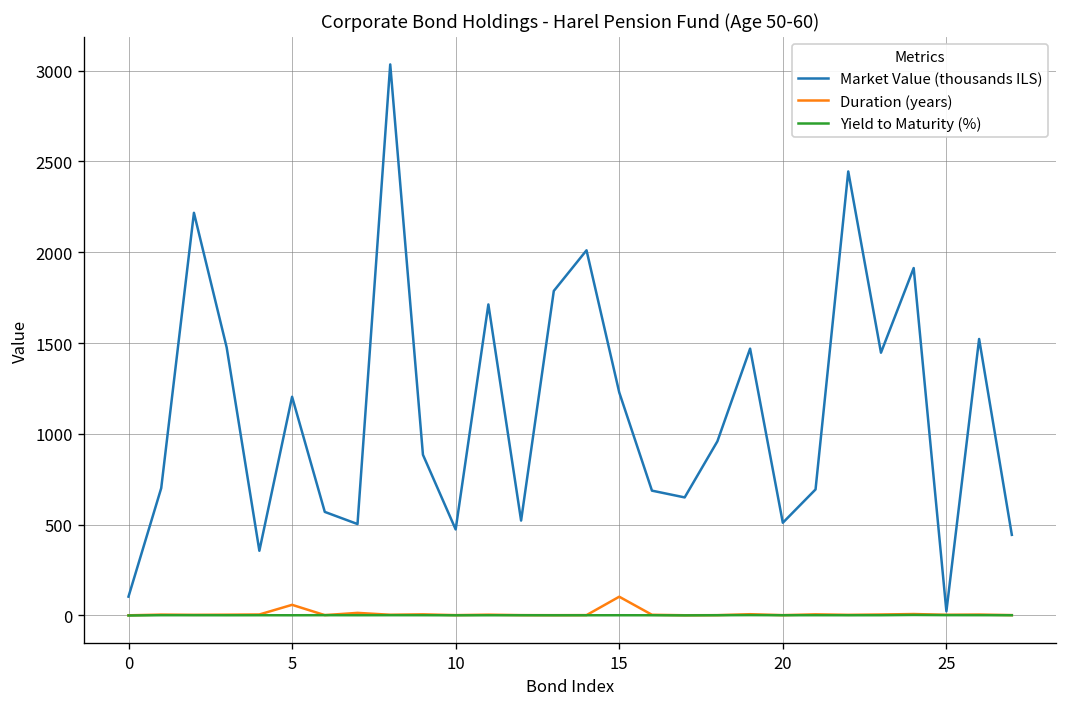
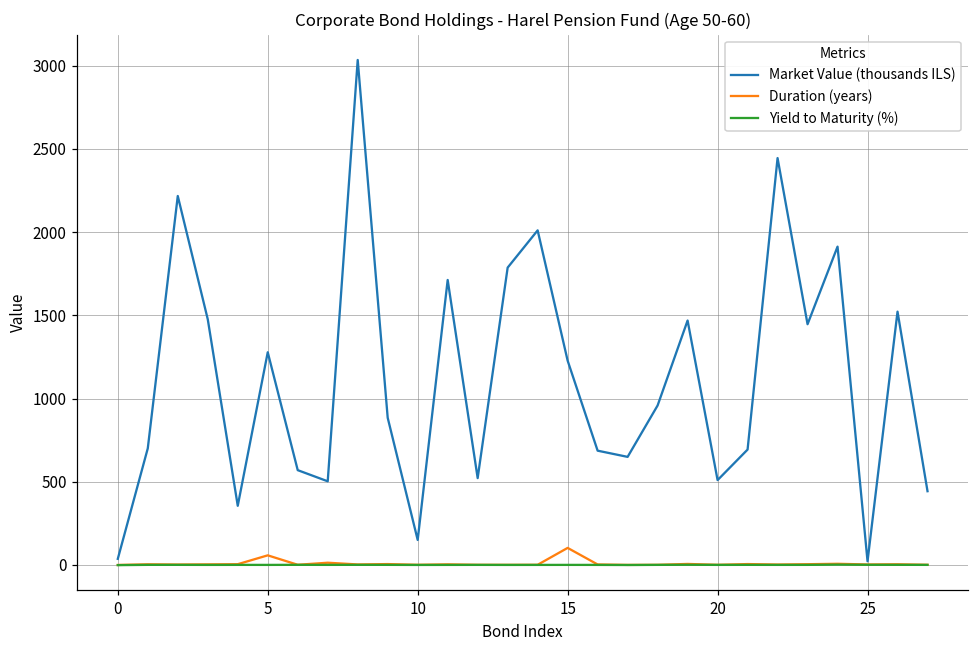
  {
    "Market Value (thousands ILS)": {
-     "0": 100,
-     "5": 1200,
-     "10": 470,
+     "0": 40,
+     "5": 1280,
+     "10": 150,
      "15": 1230,
      "20": 510,
      "25": 20
    },
    "Duration (years)": {
      "5": 60,
      "15": 100
    },
    "Yield to Maturity (%)": {
      "5": 0,
      "15": 0
    }
  }
